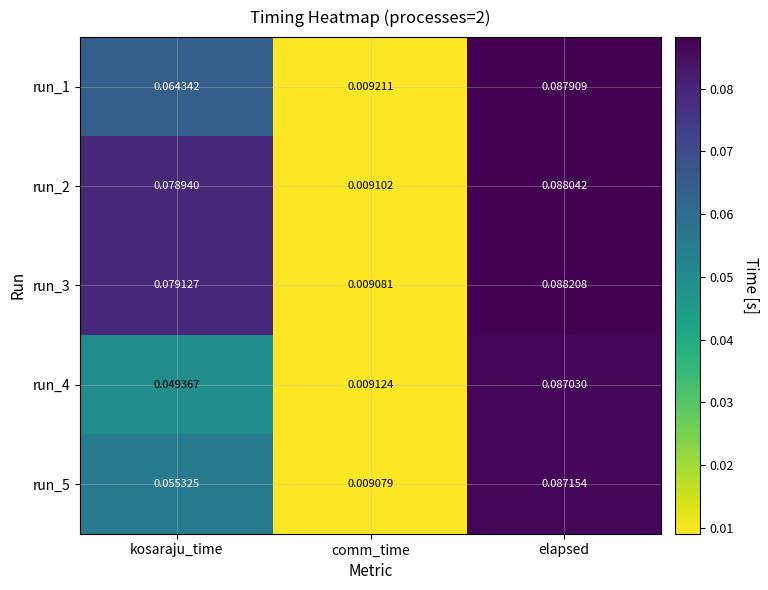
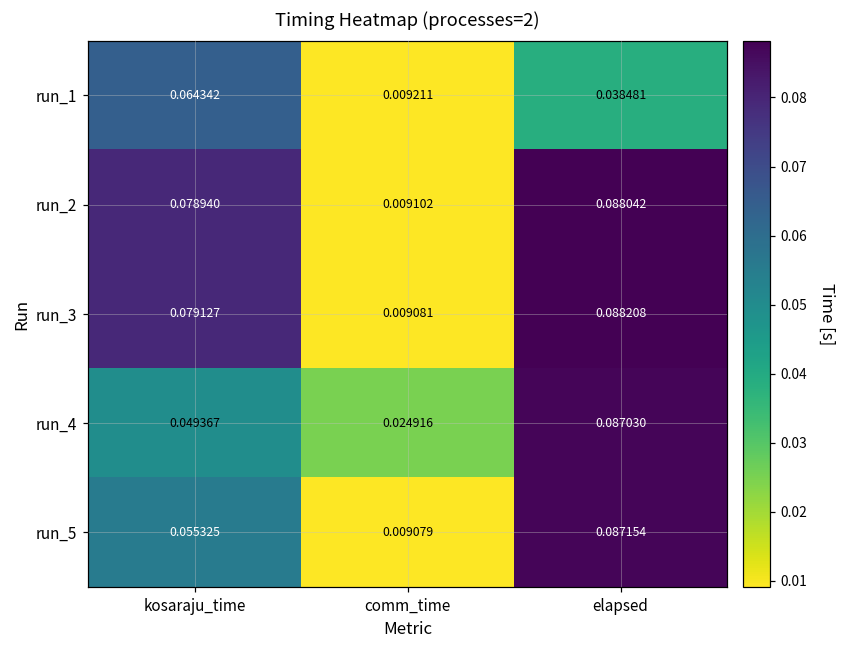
  {
    "run_1": {
      "kosaraju_time": 0.064342,
      "comm_time": 0.009211,
-     "elapsed": 0.087909
+     "elapsed": 0.038481
    },
    "run_2": {
      "kosaraju_time": 0.078940,
      "comm_time": 0.009102,
      "elapsed": 0.088042
    },
    "run_3": {
      "kosaraju_time": 0.079127,
      "comm_time": 0.009081,
      "elapsed": 0.088208
    },
    "run_4": {
      "kosaraju_time": 0.049367,
-     "comm_time": 0.009124,
+     "comm_time": 0.024916,
      "elapsed": 0.087030
    },
    "run_5": {
      "kosaraju_time": 0.055325,
      "comm_time": 0.009079,
      "elapsed": 0.087154
    }
  }
